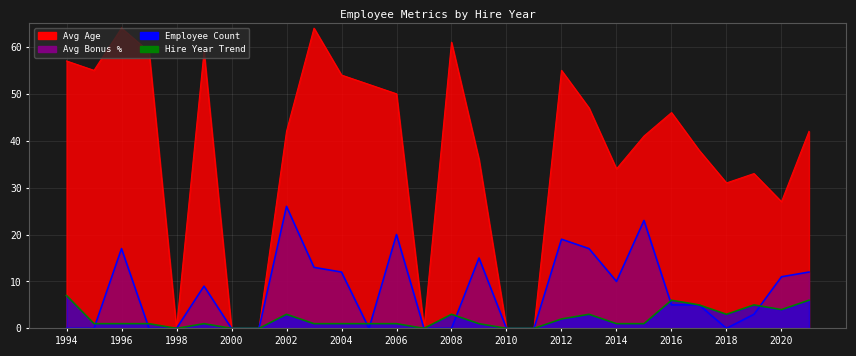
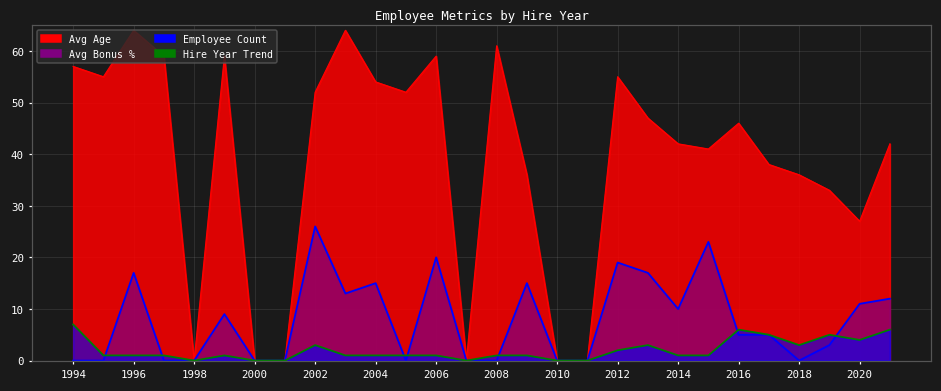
  {
    "Avg Age": {
      "1994": 57,
-     "2002": 42,
+     "2002": 52,
      "2004": 54,
-     "2006": 50,
+     "2006": 59,
      "2008": 61,
      "2012": 55,
-     "2014": 34,
+     "2014": 42,
      "2016": 46,
-     "2018": 31,
+     "2018": 36,
      "2020": 27
    },
    "Avg Bonus %": {
      "1994": 0,
      "1996": 17,
      "2002": 26,
-     "2004": 12,
+     "2004": 15,
      "2006": 20,
      "2008": 0,
      "2012": 19,
      "2014": 10,
      "2016": 5,
      "2018": 0,
      "2020": 11
    },
    "Employee Count": {
      "1994": 7,
      "1996": 1,
      "2002": 3,
      "2004": 1,
      "2006": 1,
-     "2008": 3,
+     "2008": 1,
      "2012": 2,
      "2014": 1,
      "2016": 6,
      "2018": 3,
      "2020": 4
    }
  }
